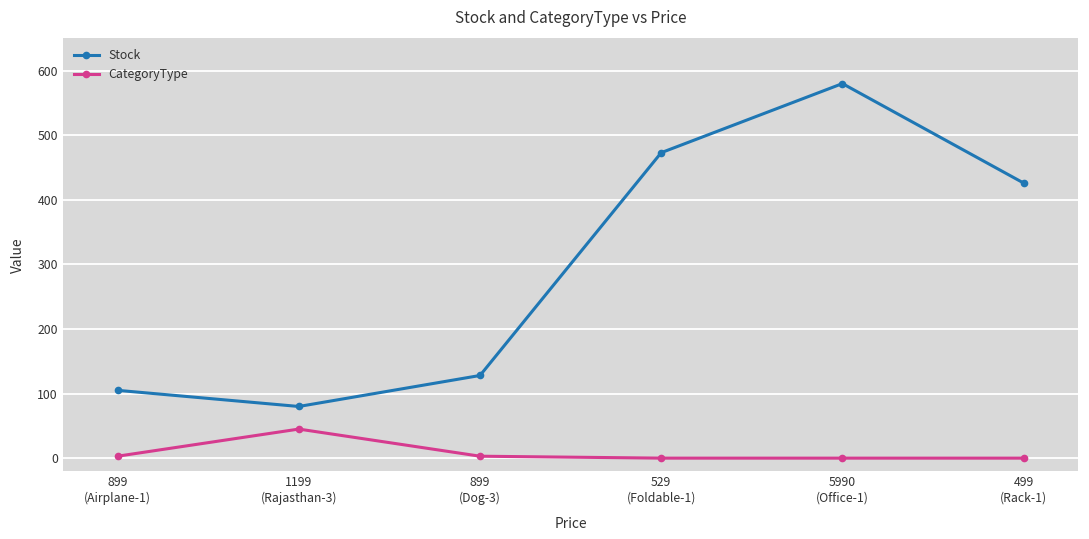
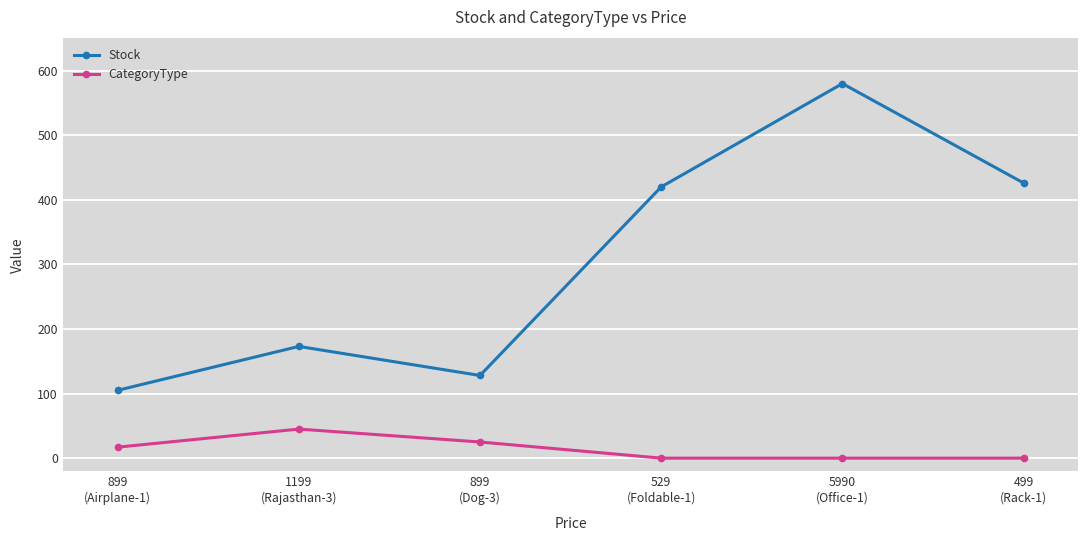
  {
    "Stock": {
      "899 (Airplane-1)": 110,
-     "1199 (Rajasthan-3)": 80,
+     "1199 (Rajasthan-3)": 170,
      "899 (Dog-3)": 130,
-     "529 (Foldable-1)": 470,
+     "529 (Foldable-1)": 420,
      "5990 (Office-1)": 580,
      "499 (Rack-1)": 430
    },
    "CategoryType": {
-     "899 (Airplane-1)": 0,
+     "899 (Airplane-1)": 20,
      "1199 (Rajasthan-3)": 50,
-     "899 (Dog-3)": 0,
+     "899 (Dog-3)": 30,
      "529 (Foldable-1)": 0,
      "5990 (Office-1)": 0,
      "499 (Rack-1)": 0
    }
  }
